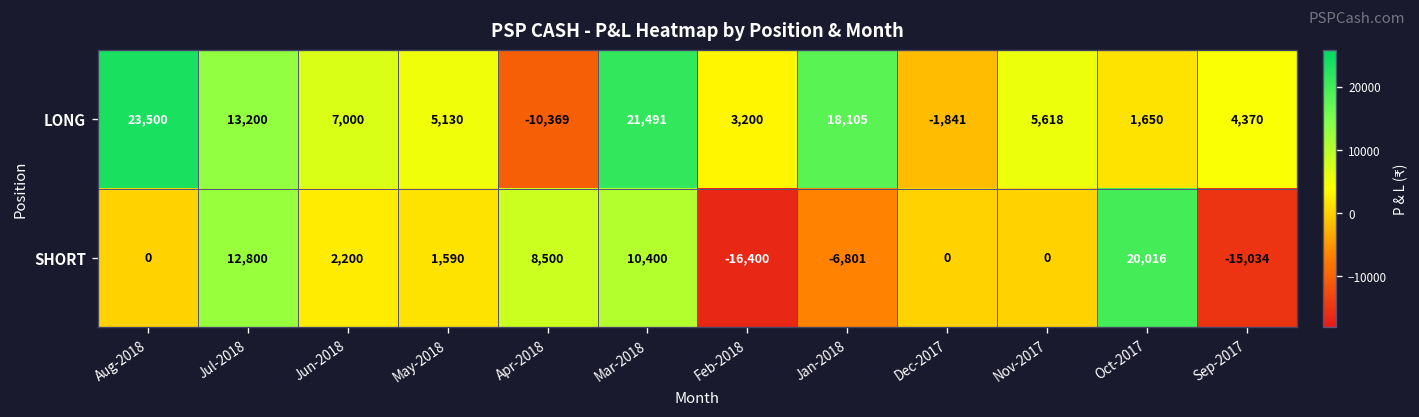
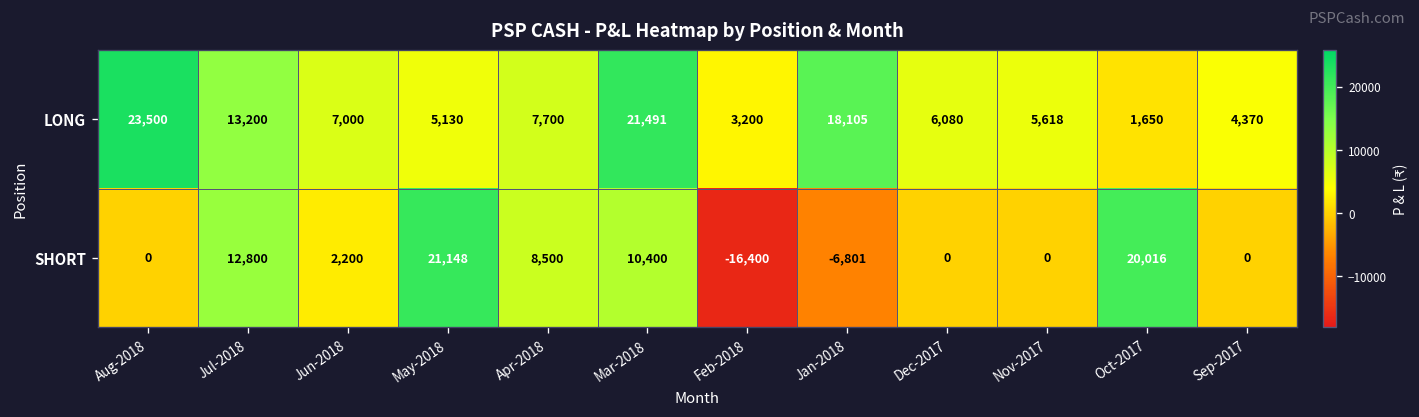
  {
    "LONG": {
      "Aug-2018": "23,500",
      "Jul-2018": "13,200",
      "Jun-2018": "7,000",
      "May-2018": "5,130",
-     "Apr-2018": "-10,369",
+     "Apr-2018": "7,700",
      "Mar-2018": "21,491",
      "Feb-2018": "3,200",
      "Jan-2018": "18,105",
-     "Dec-2017": "-1,841",
+     "Dec-2017": "6,080",
      "Nov-2017": "5,618",
      "Oct-2017": "1,650",
      "Sep-2017": "4,370"
    },
    "SHORT": {
      "Aug-2018": "0",
      "Jul-2018": "12,800",
      "Jun-2018": "2,200",
-     "May-2018": "1,590",
+     "May-2018": "21,148",
      "Apr-2018": "8,500",
      "Mar-2018": "10,400",
      "Feb-2018": "-16,400",
      "Jan-2018": "-6,801",
      "Dec-2017": "0",
      "Nov-2017": "0",
      "Oct-2017": "20,016",
-     "Sep-2017": "-15,034"
+     "Sep-2017": "0"
    }
  }
